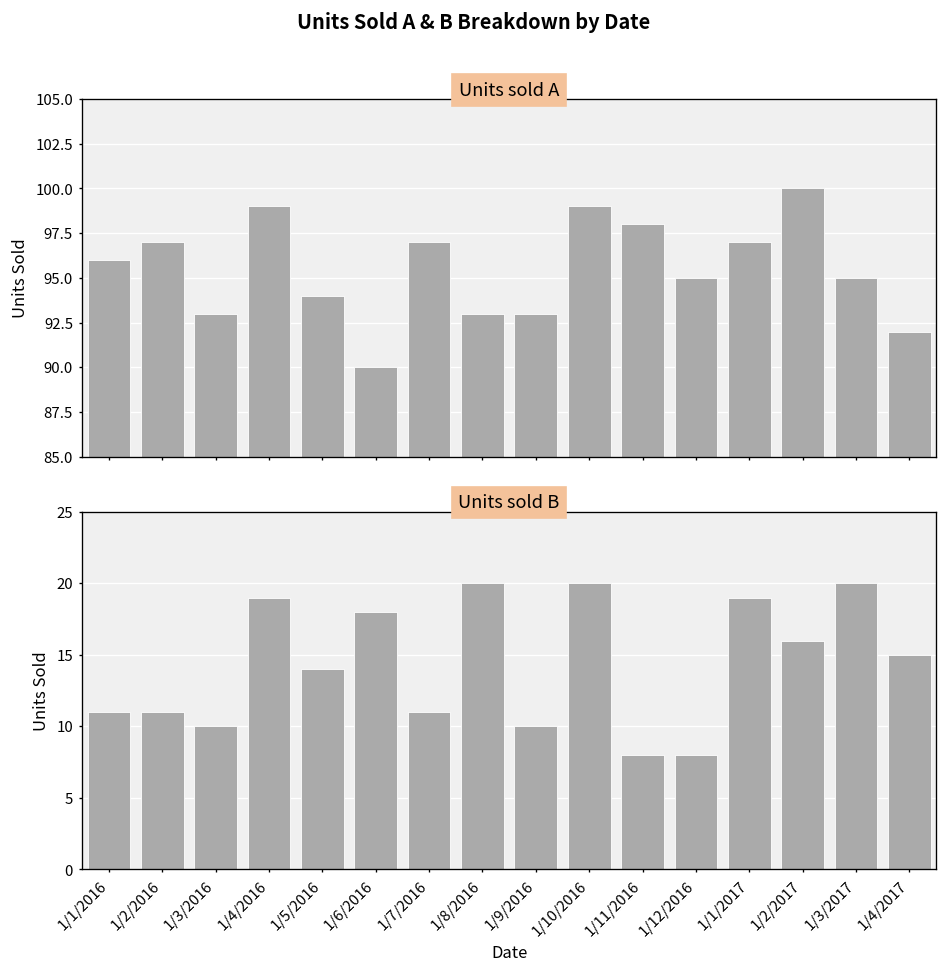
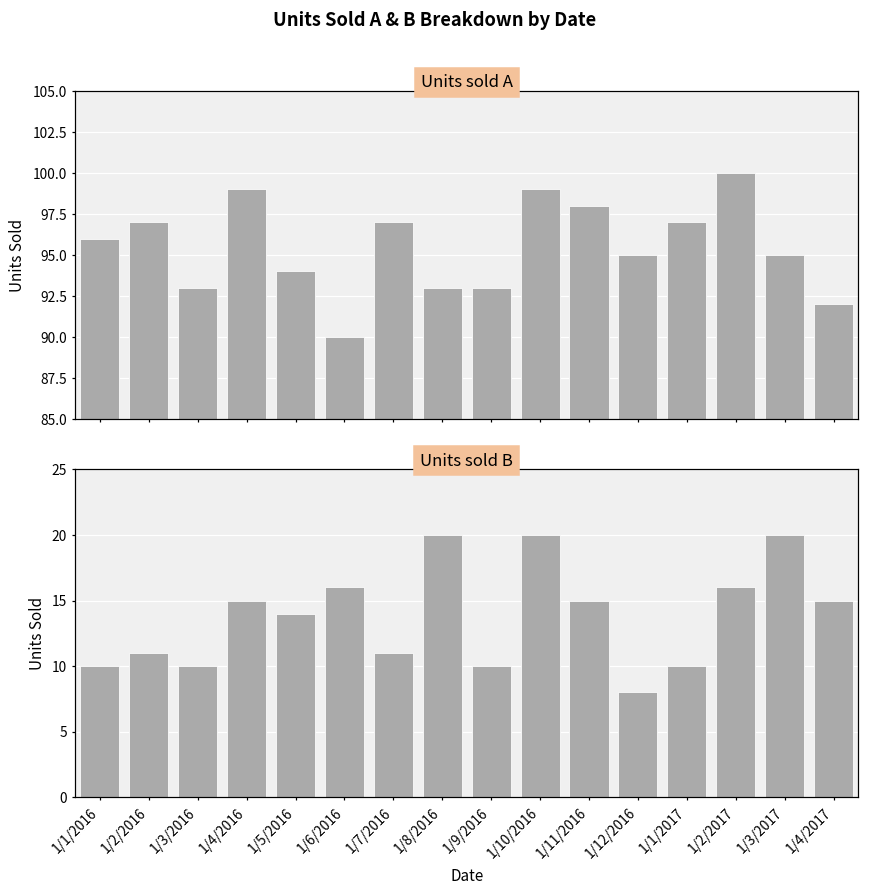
  {
    "Units sold B": {
-     "1/1/2016": 11,
+     "1/1/2016": 10,
      "1/2/2016": 11,
      "1/3/2016": 10,
-     "1/4/2016": 19,
+     "1/4/2016": 15,
      "1/5/2016": 14,
-     "1/6/2016": 18,
+     "1/6/2016": 16,
      "1/7/2016": 11,
      "1/8/2016": 20,
      "1/9/2016": 10,
      "1/10/2016": 20,
-     "1/11/2016": 8,
+     "1/11/2016": 15,
      "1/12/2016": 8,
-     "1/1/2017": 19,
+     "1/1/2017": 10,
      "1/2/2017": 16,
      "1/3/2017": 20,
      "1/4/2017": 15
    }
  }
